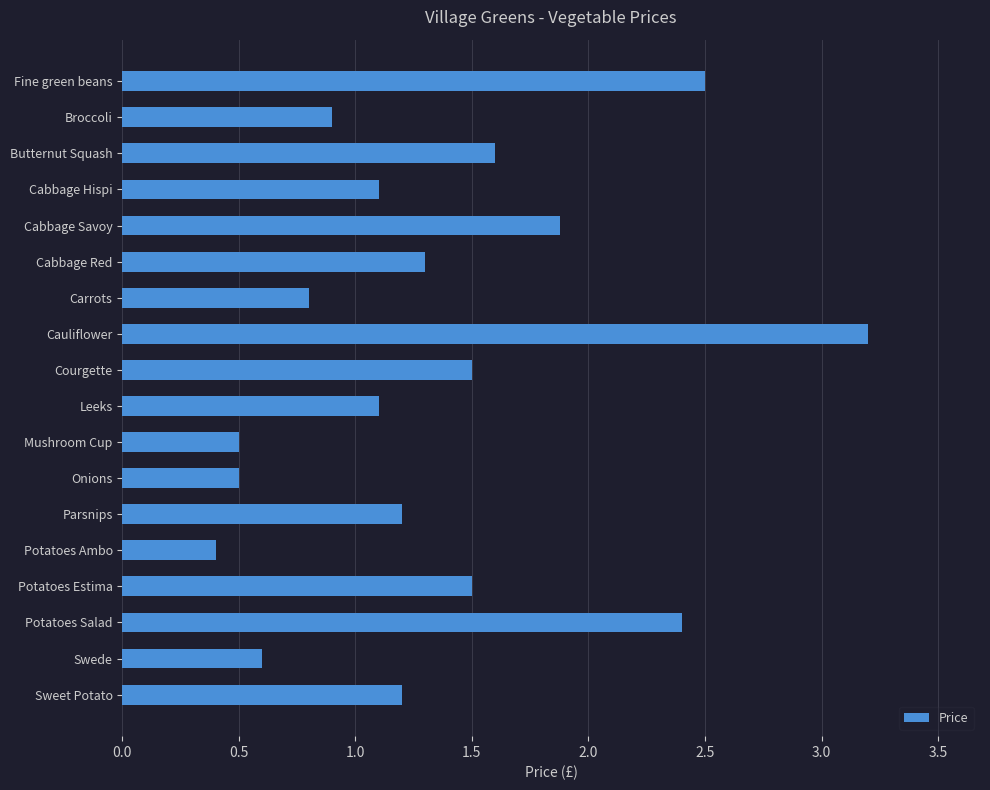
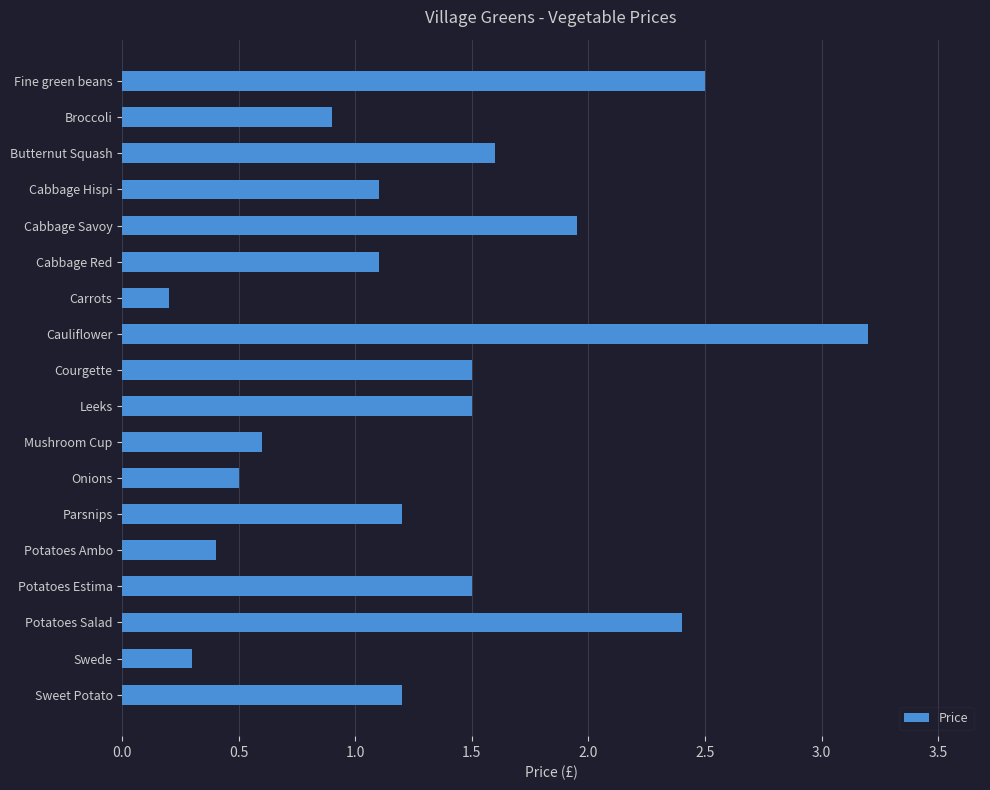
  {
    "Fine green beans": 2.50,
    "Broccoli": 0.90,
    "Butternut Squash": 1.60,
    "Cabbage Hispi": 1.10,
-   "Cabbage Savoy": 1.88,
-   "Cabbage Red": 1.3,
-   "Carrots": 0.8,
+   "Cabbage Savoy": 1.95,
+   "Cabbage Red": 1.1,
+   "Carrots": 0.2,
    "Cauliflower": 3.20,
    "Courgette": 1.50,
-   "Leeks": 1.1,
-   "Mushroom Cup": 0.5,
+   "Leeks": 1.5,
+   "Mushroom Cup": 0.6,
    "Onions": 0.50,
    "Parsnips": 1.20,
    "Potatoes Ambo": 0.40,
    "Potatoes Estima": 1.50,
    "Potatoes Salad": 2.40,
-   "Swede": 0.6,
+   "Swede": 0.3,
    "Sweet Potato": 1.20
  }
